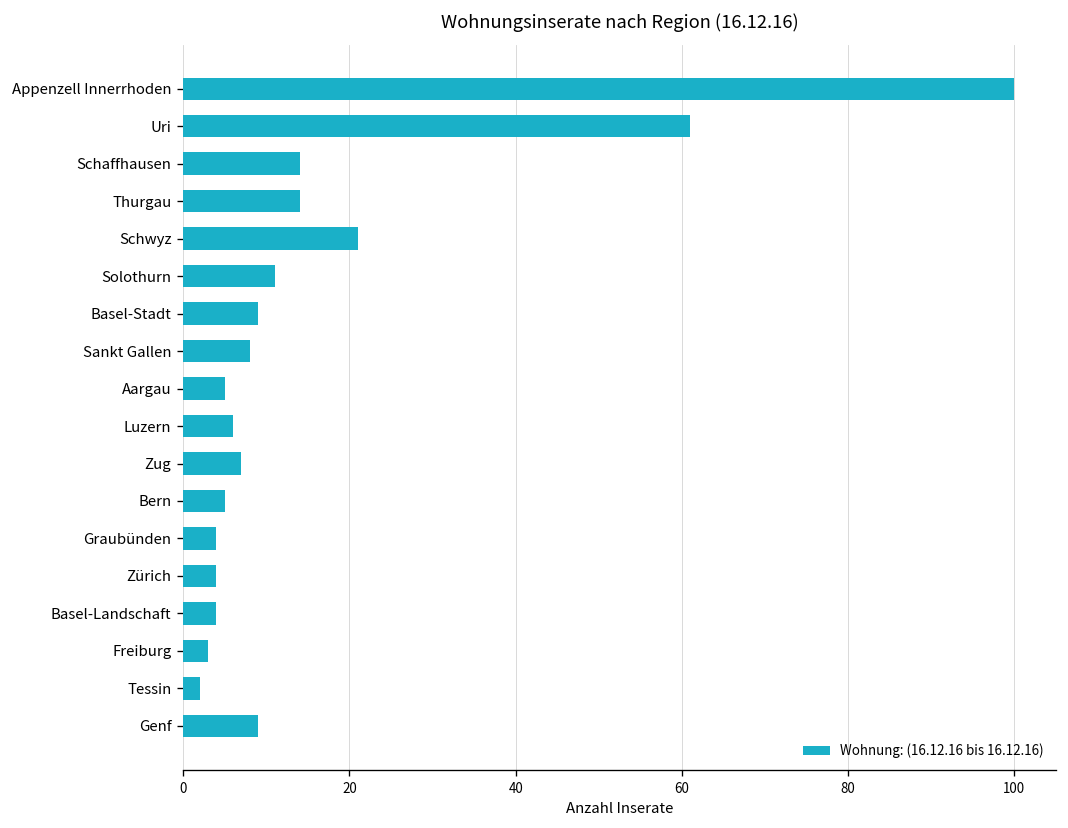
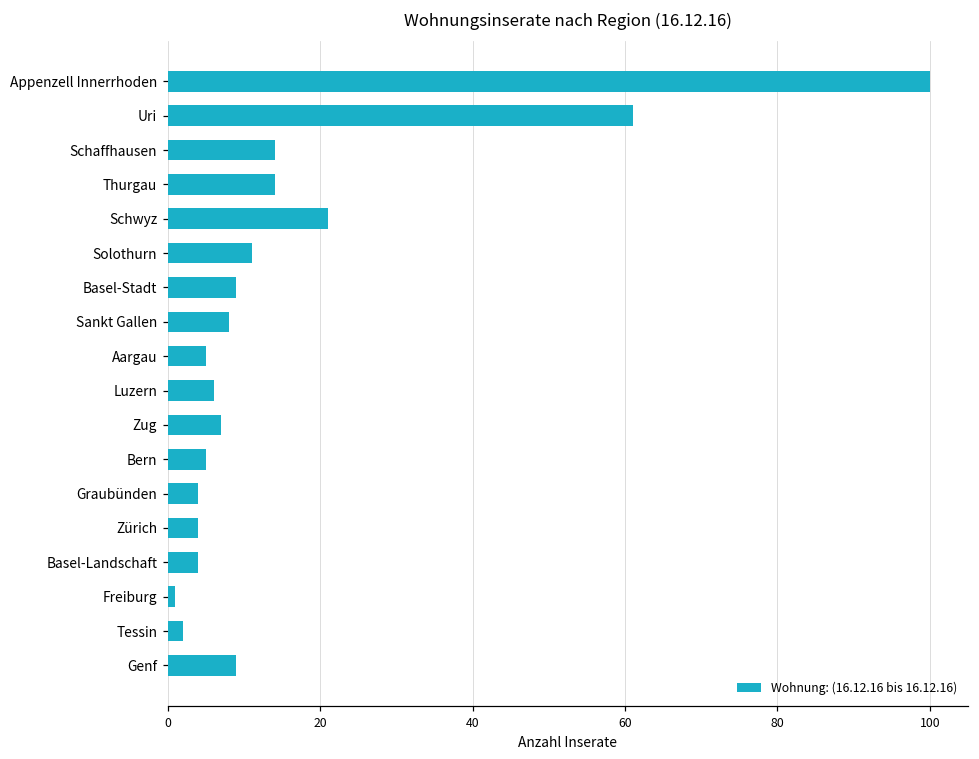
  {
    "Appenzell Innerrhoden": 100,
    "Uri": 61,
    "Schaffhausen": 14,
    "Thurgau": 14,
    "Schwyz": 21,
    "Solothurn": 11,
    "Basel-Stadt": 9,
    "Sankt Gallen": 8,
    "Aargau": 5,
    "Luzern": 6,
    "Zug": 7,
    "Bern": 5,
    "Graubünden": 4,
    "Zürich": 4,
    "Basel-Landschaft": 4,
-   "Freiburg": 3,
+   "Freiburg": 1,
    "Tessin": 2,
    "Genf": 9
  }
